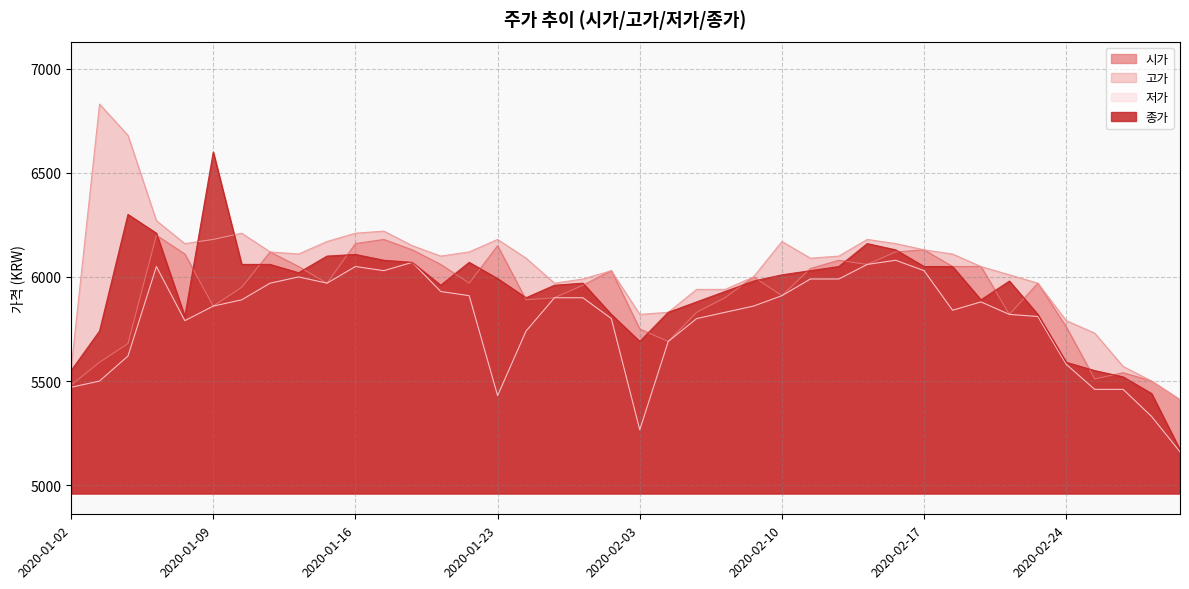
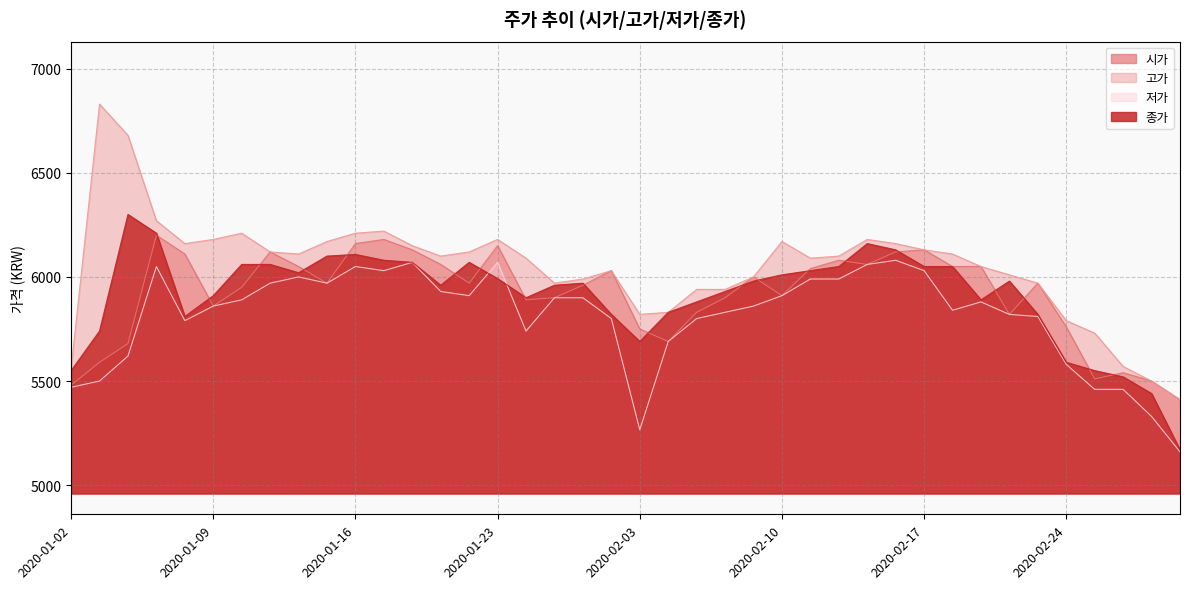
  {
    "저가": {
      "2020-01-16": 6050,
-     "2020-01-23": 5430,
+     "2020-01-23": 6070,
      "2020-02-03": 5270,
      "2020-02-17": 6030
    },
    "종가": {
-     "2020-01-09": 6600,
+     "2020-01-09": 5910,
      "2020-01-16": 6110,
      "2020-01-23": 5990,
      "2020-02-03": 5690,
      "2020-02-10": 6010,
      "2020-02-17": 6050
    }
  }
